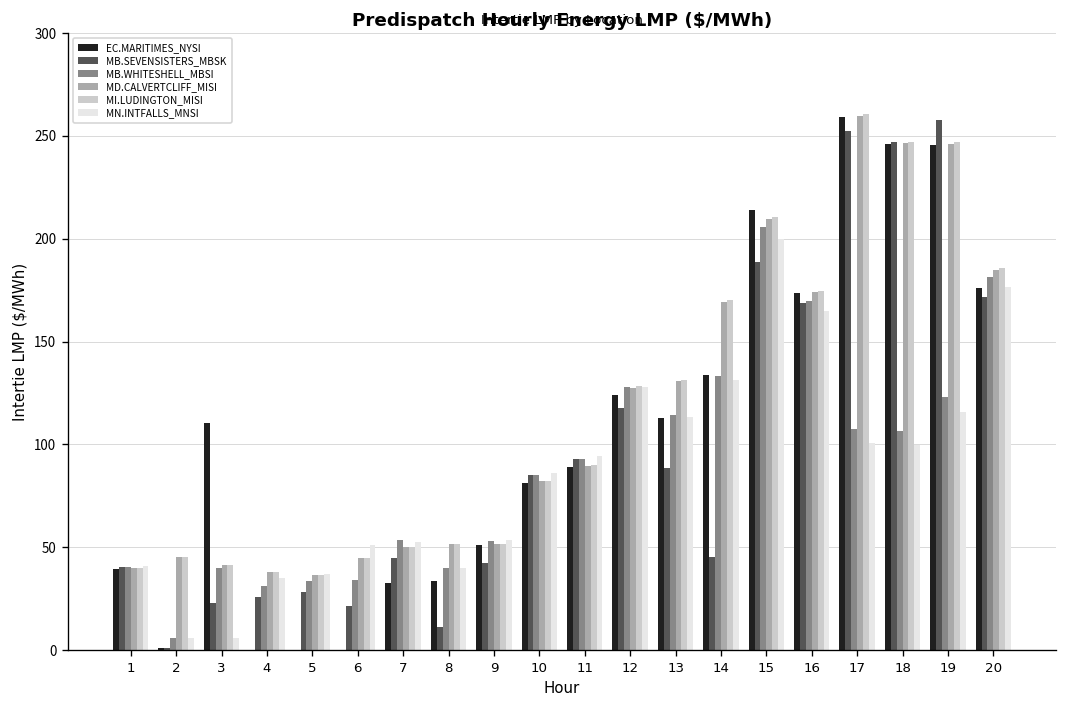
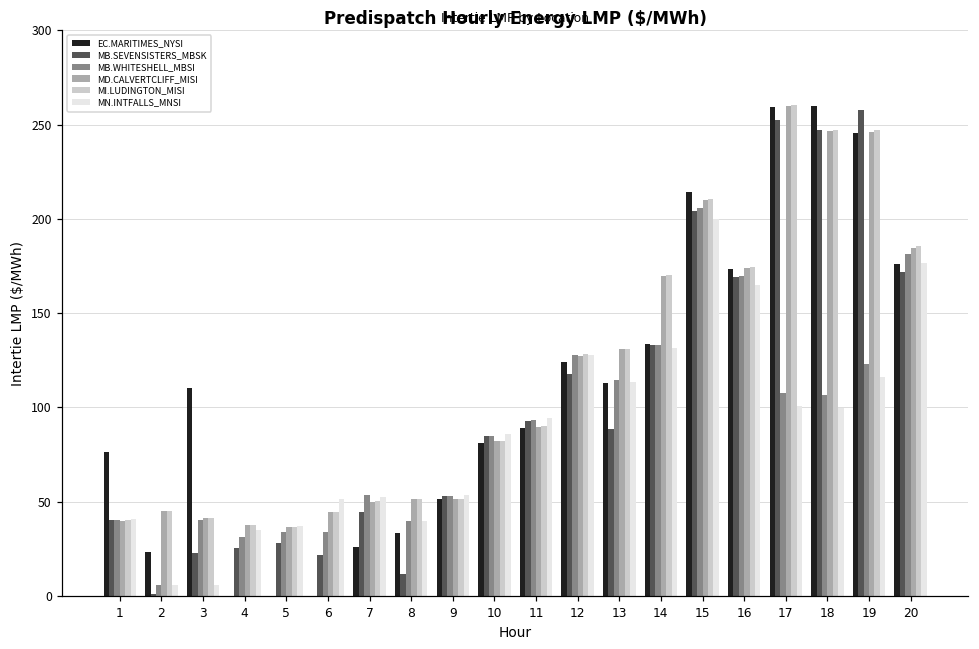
  {
    "EC.MARITIMES_NYSI": {
-     "1": 40,
-     "2": 1,
+     "1": 76,
+     "2": 23,
      "3": 110,
      "4": 0,
      "5": 0,
      "6": 0,
-     "7": 33,
+     "7": 26,
      "8": 33,
      "9": 51,
      "10": 81,
      "11": 89,
      "12": 124,
      "13": 113,
      "14": 134,
      "15": 214,
      "16": 173,
      "17": 259,
-     "18": 246,
+     "18": 260,
      "19": 246,
      "20": 176
    },
    "MB.SEVENSISTERS_MBSK": {
      "1": 40,
      "3": 23,
      "4": 26,
      "5": 28,
      "6": 22,
      "7": 45,
      "8": 11,
-     "9": 42,
+     "9": 53,
      "10": 85,
      "11": 93,
      "12": 118,
      "13": 89,
-     "14": 45,
-     "15": 189,
+     "14": 133,
+     "15": 204,
      "16": 169,
      "17": 252,
      "18": 247,
      "19": 258,
      "20": 172
    }
  }
